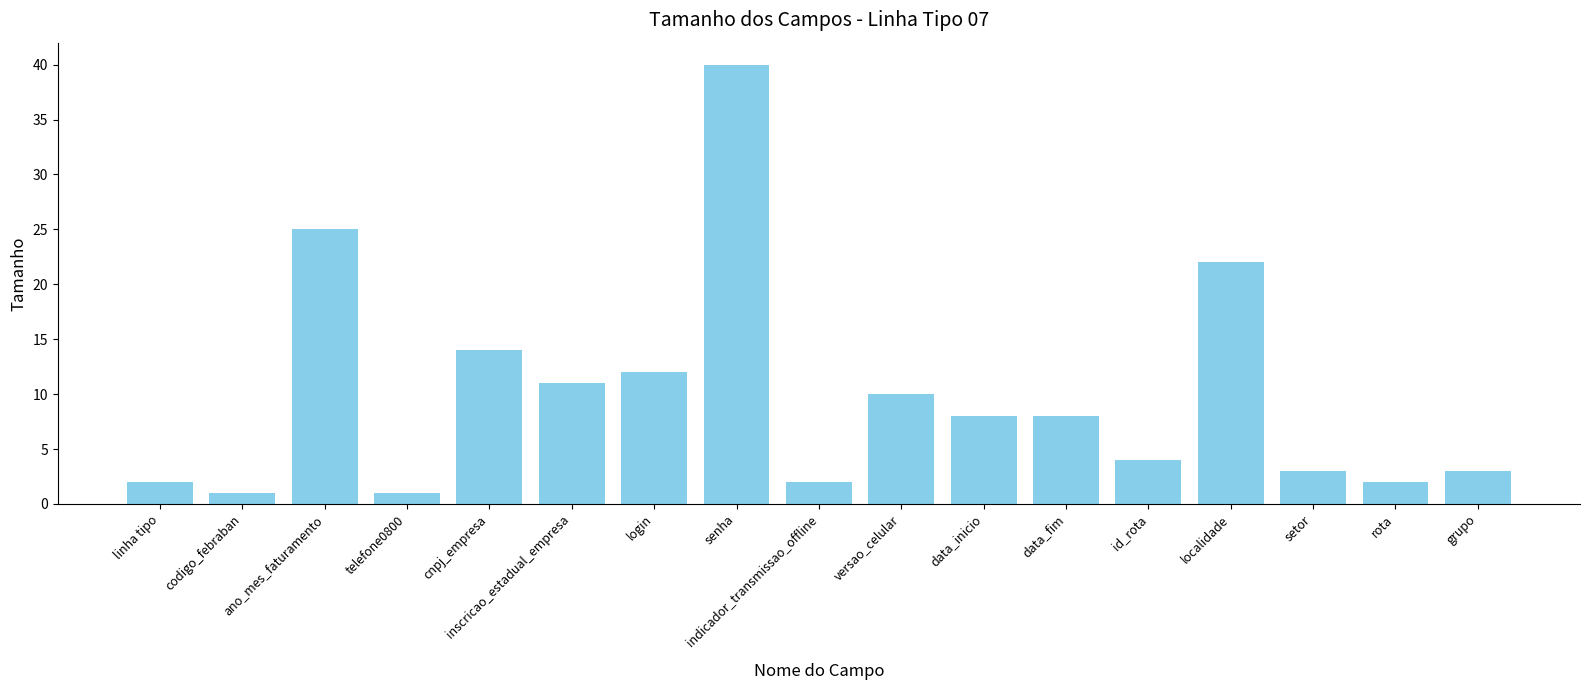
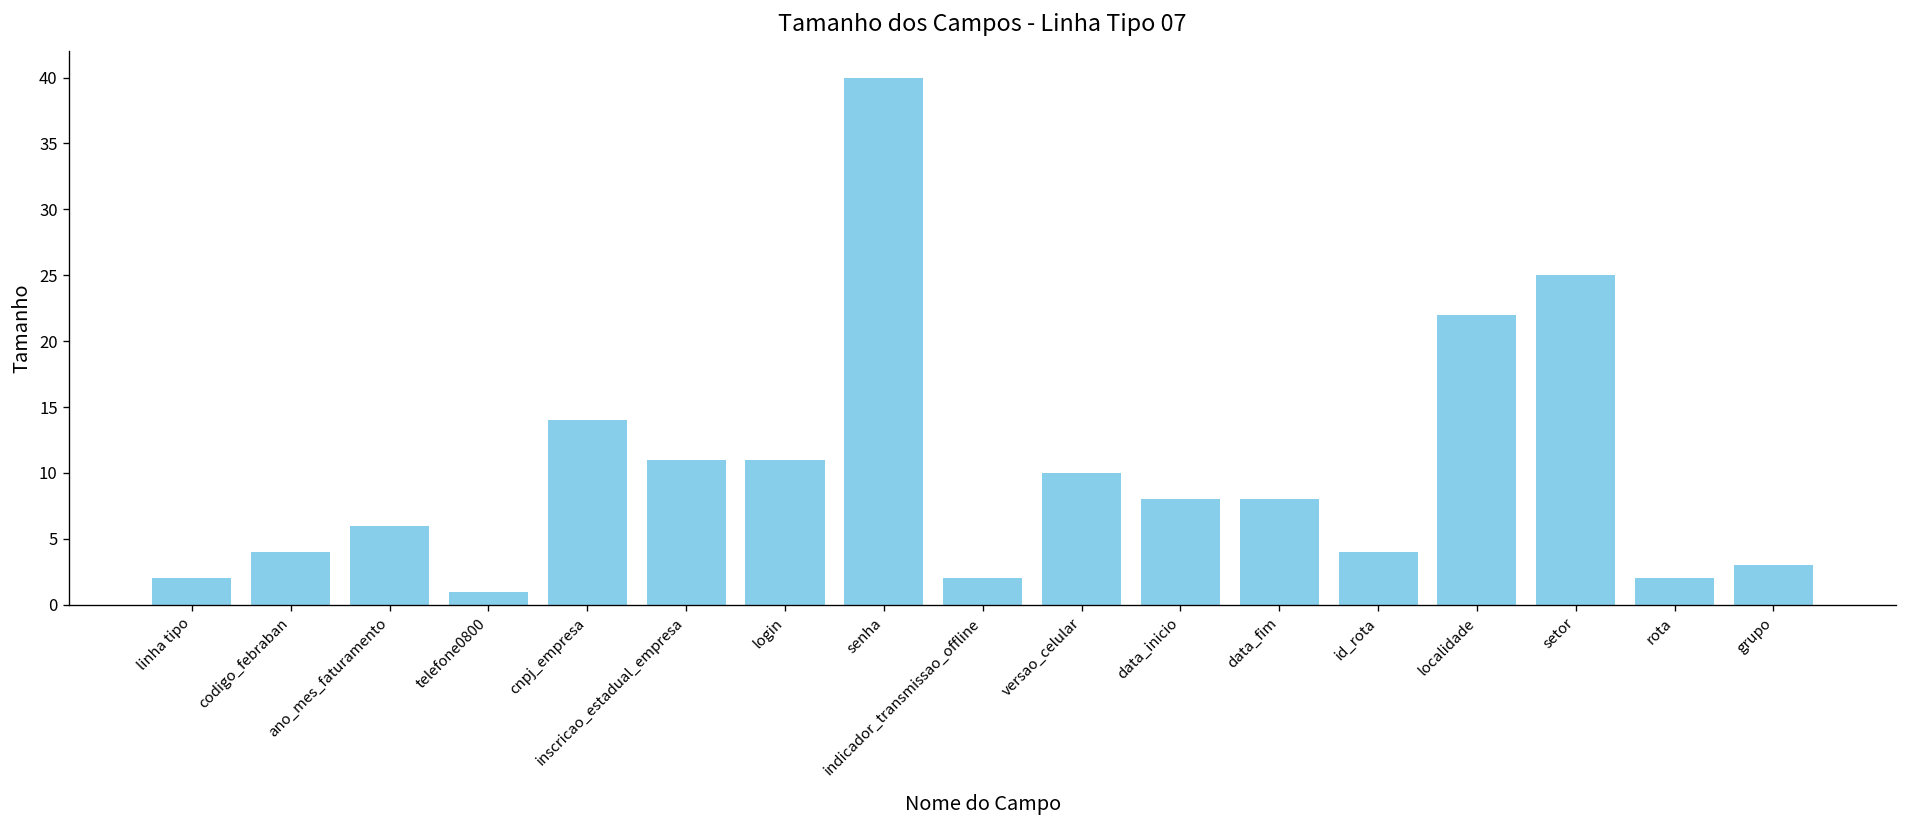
  {
    "linha tipo": 2,
-   "codigo_febraban": 1,
-   "ano_mes_faturamento": 25,
+   "codigo_febraban": 4,
+   "ano_mes_faturamento": 6,
    "telefone0800": 1,
    "cnpj_empresa": 14,
    "inscricao_estadual_empresa": 11,
-   "login": 12,
+   "login": 11,
    "senha": 40,
    "indicador_transmissao_offline": 2,
    "versao_celular": 10,
    "data_inicio": 8,
    "data_fim": 8,
    "id_rota": 4,
    "localidade": 22,
-   "setor": 3,
+   "setor": 25,
    "rota": 2,
    "grupo": 3
  }
